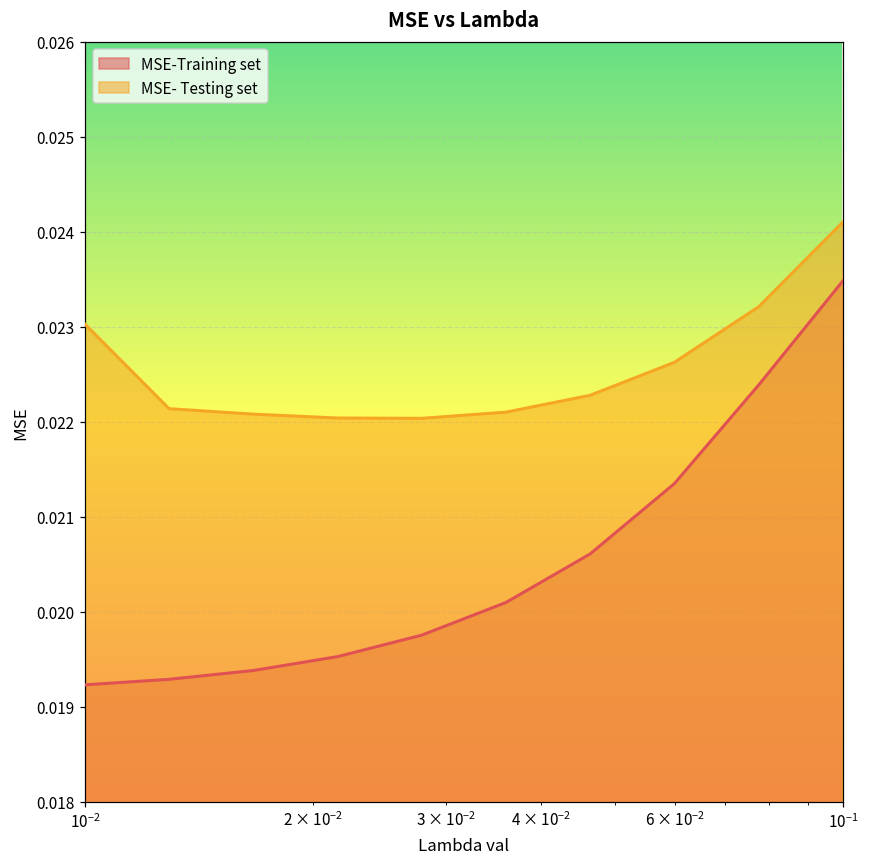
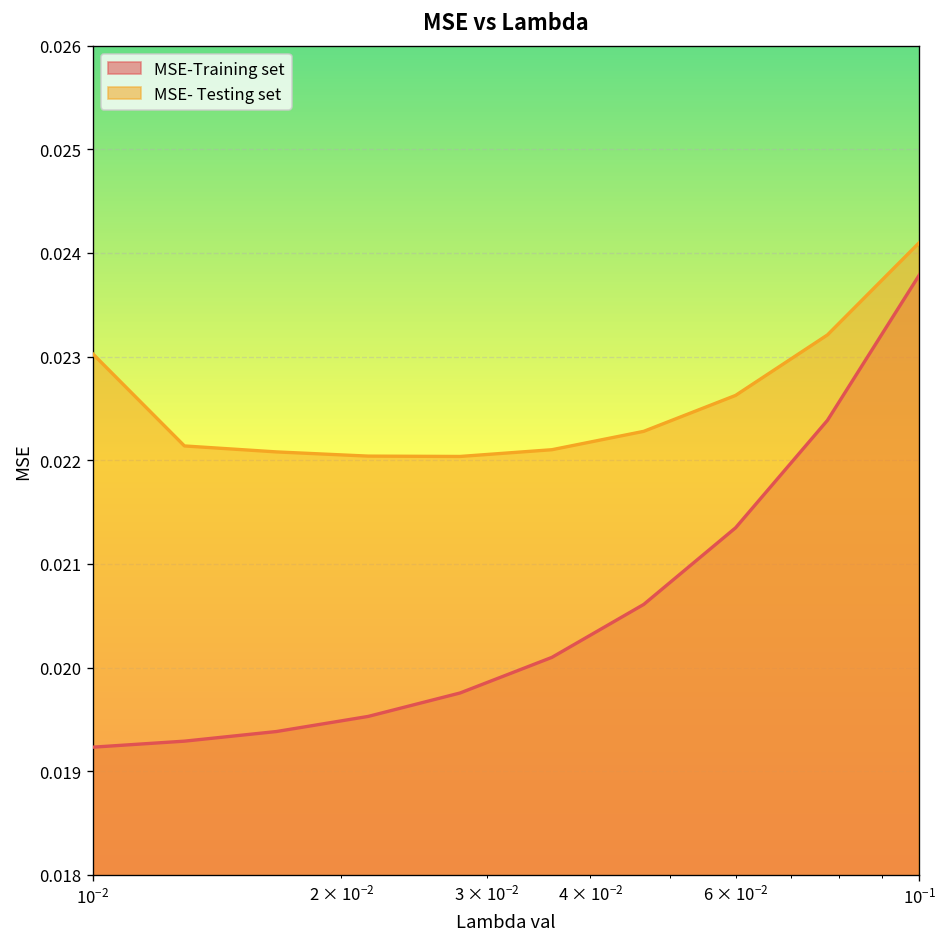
  {
    "MSE-Training set": {
      "10^-2": 0.0192,
-     "10^-1": 0.0235
+     "10^-1": 0.0238
    },
    "MSE- Testing set": {
      "10^-2": 0.0230,
      "10^-1": 0.0241
    }
  }
